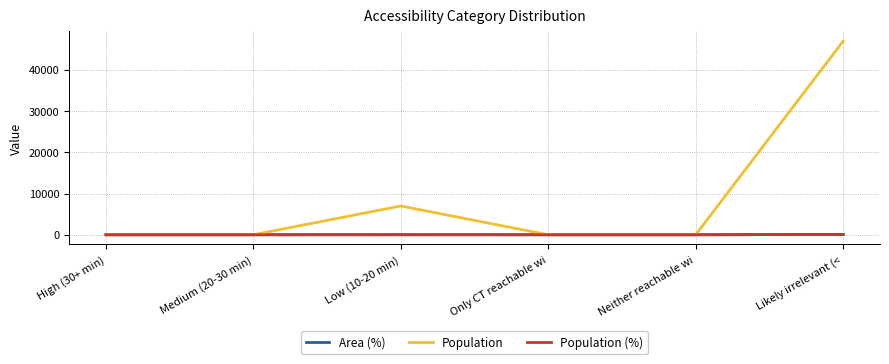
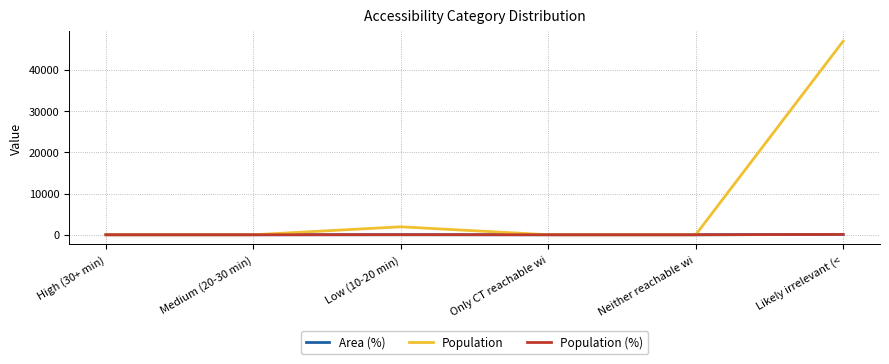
  {
    "Population (%)": {
      "Low (10-20 min)": 0,
      "Likely irrelevant (<": 0
    },
    "Population": {
-     "Low (10-20 min)": 7000,
+     "Low (10-20 min)": 2000,
      "Likely irrelevant (<": 47000
    }
  }
